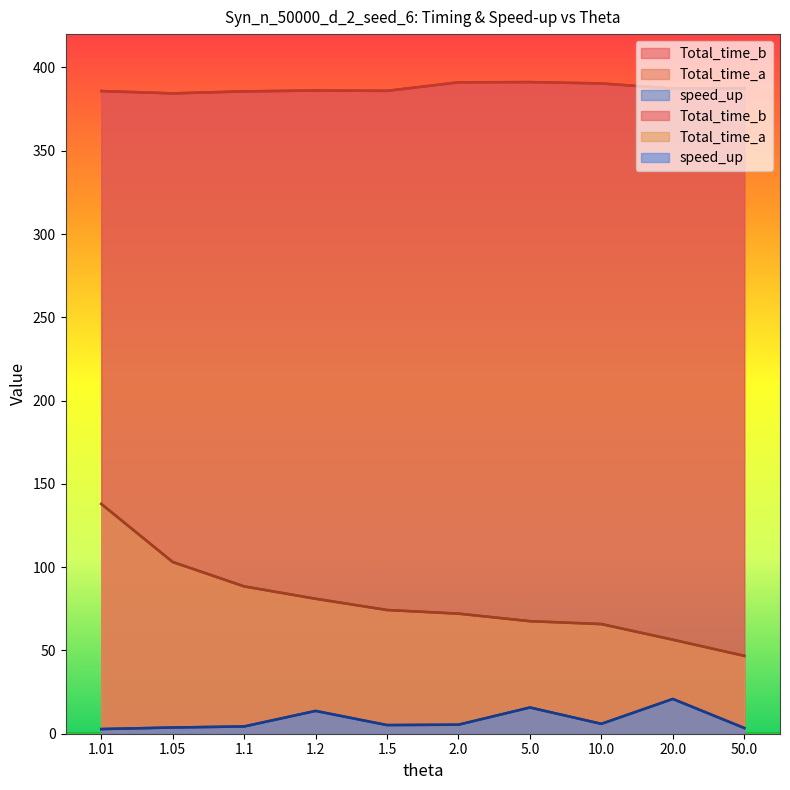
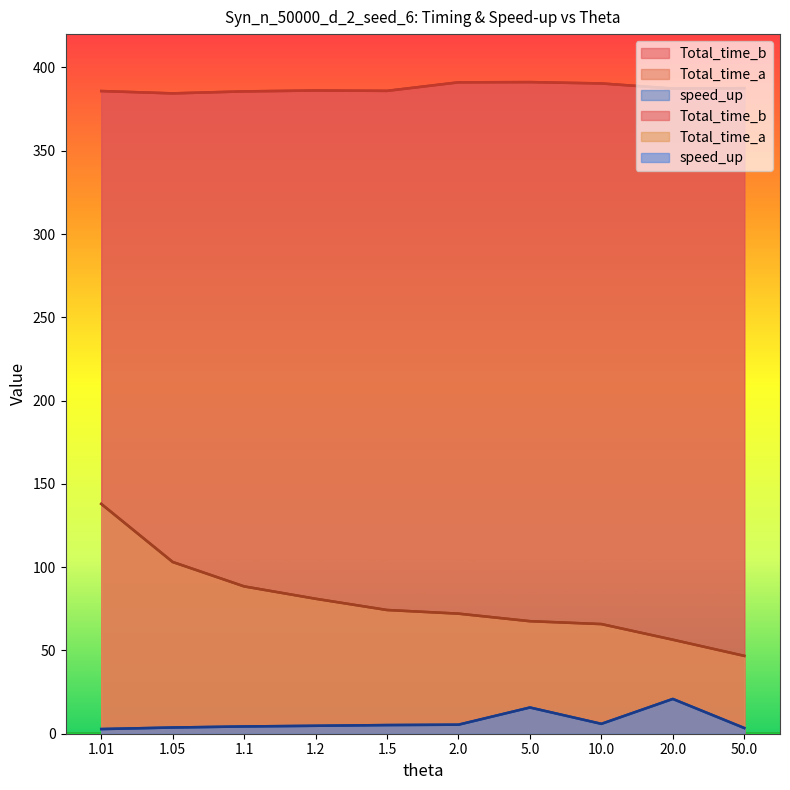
  {
    "speed_up": {
      "1.01": 3,
      "1.05": 4,
      "1.1": 4,
-     "1.2": 14,
+     "1.2": 5,
      "1.5": 5,
      "2.0": 5,
      "5.0": 16,
      "10.0": 6,
      "20.0": 21,
      "50.0": 3
    }
  }
